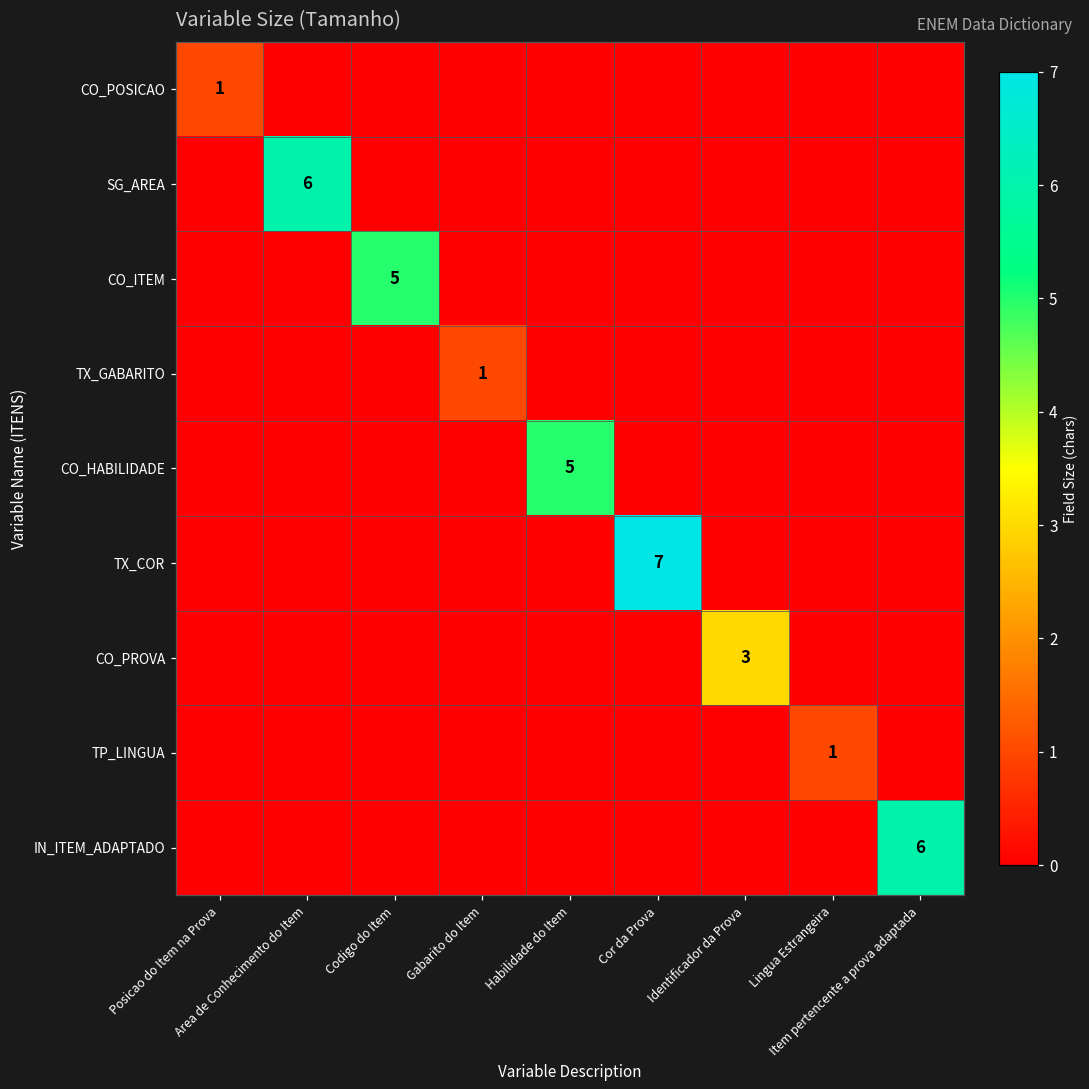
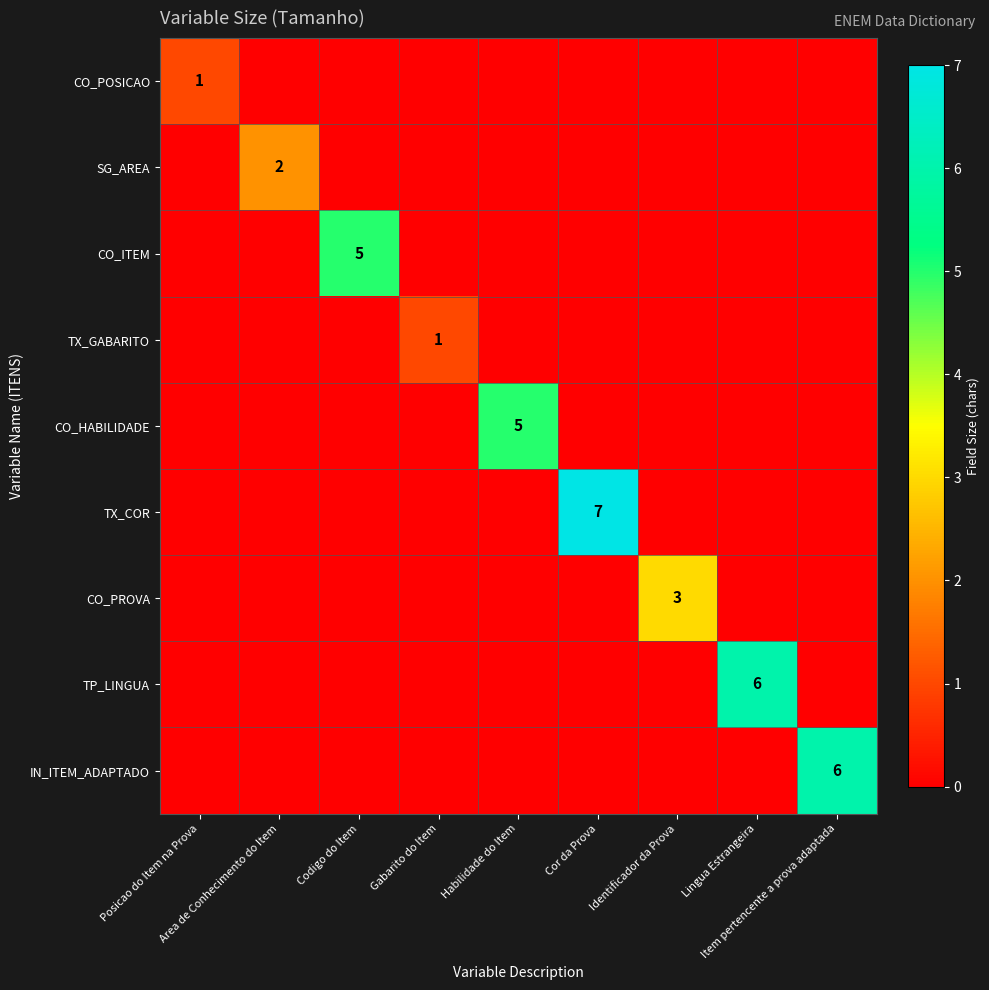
  {
    "CO_POSICAO": {
      "Posicao do Item na Prova": 1
    },
    "SG_AREA": {
-     "Area de Conhecimento do Item": 6
+     "Area de Conhecimento do Item": 2
    },
    "CO_ITEM": {
      "Codigo do Item": 5
    },
    "TX_GABARITO": {
      "Gabarito do Item": 1
    },
    "CO_HABILIDADE": {
      "Habilidade do Item": 5
    },
    "TX_COR": {
      "Cor da Prova": 7
    },
    "CO_PROVA": {
      "Identificador da Prova": 3
    },
    "TP_LINGUA": {
-     "Lingua Estrangeira": 1
+     "Lingua Estrangeira": 6
    },
    "IN_ITEM_ADAPTADO": {
      "Item pertencente a prova adaptada": 6
    }
  }
